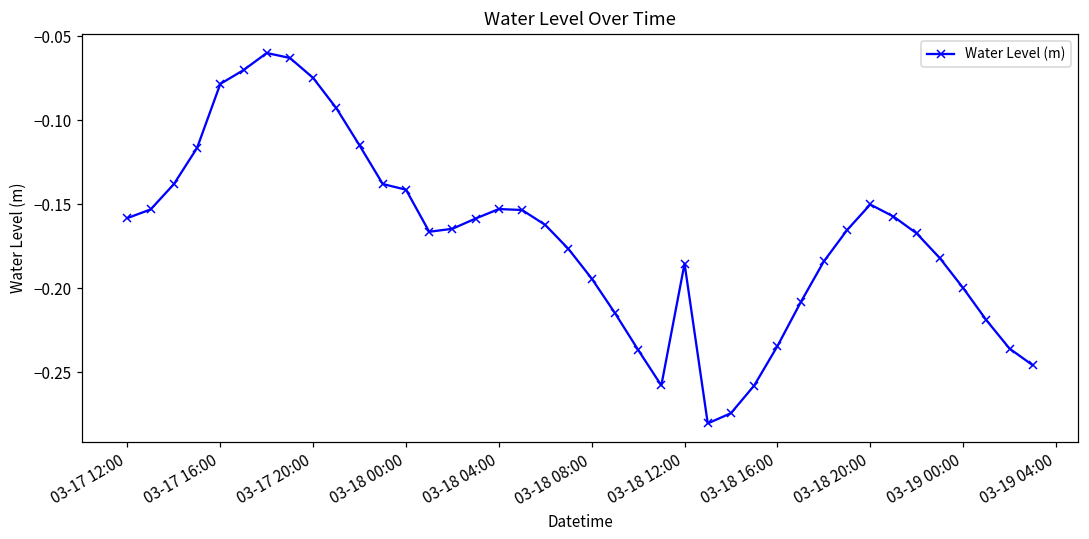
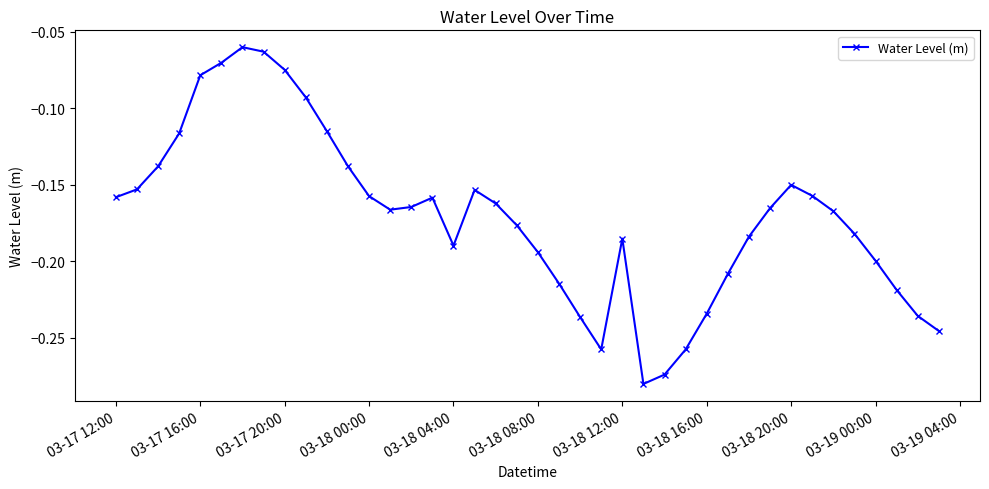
  {
    "03-17 12:00": -0.158,
    "03-17 16:00": -0.078,
    "03-17 20:00": -0.075,
-   "03-18 00:00": -0.141,
-   "03-18 04:00": -0.153,
+   "03-18 00:00": -0.158,
+   "03-18 04:00": -0.190,
    "03-18 08:00": -0.194,
    "03-18 12:00": -0.185,
    "03-18 16:00": -0.234,
    "03-18 20:00": -0.150,
    "03-19 00:00": -0.200
  }
